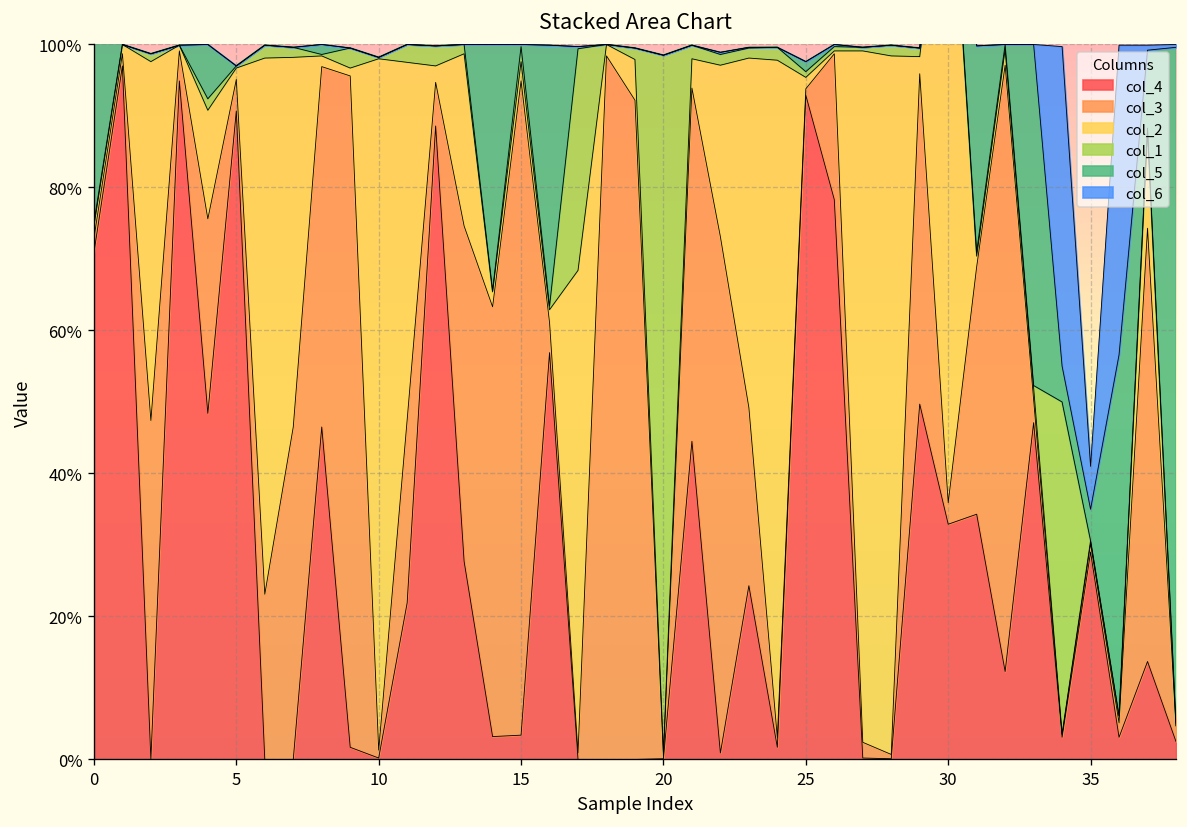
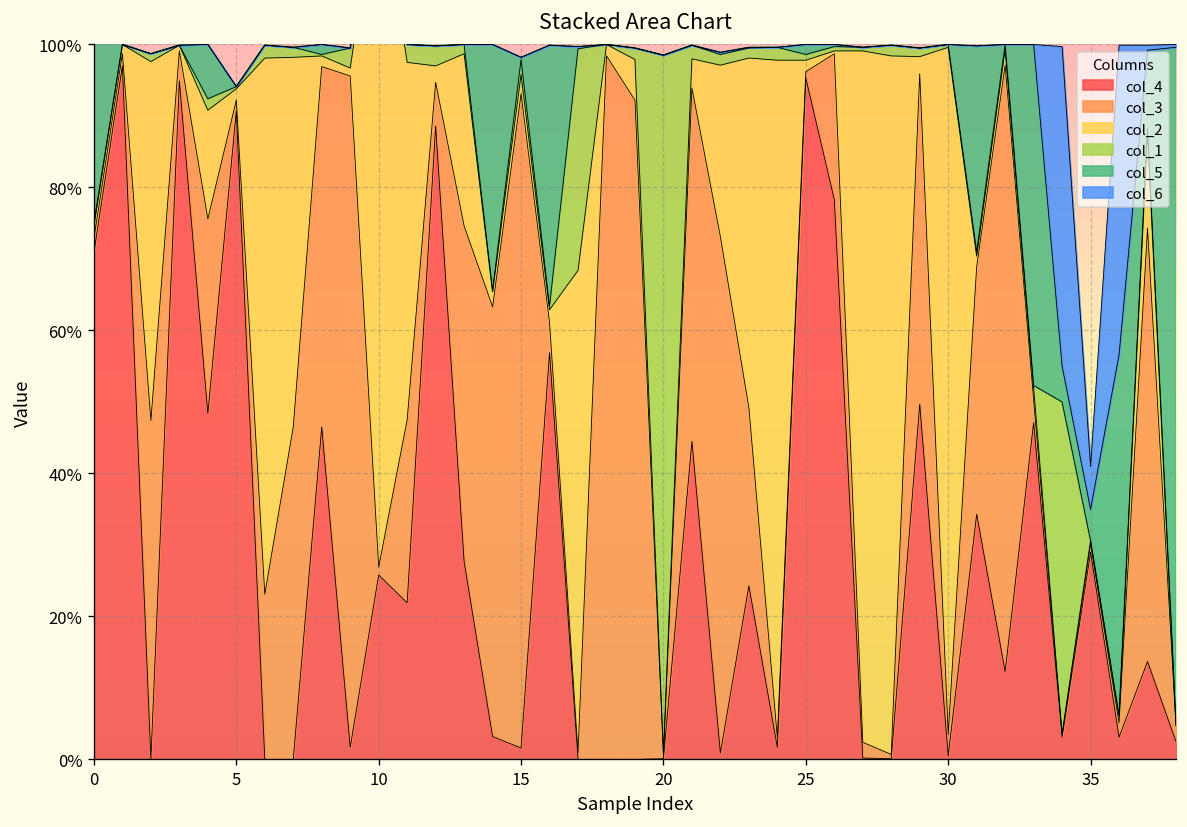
  {
    "col_4": {
      "0": "71%",
      "5": "91%",
-     "10": "0%",
-     "15": "3%",
-     "25": "93%",
-     "30": "33%",
+     "10": "26%",
+     "15": "2%",
+     "25": "95%",
+     "30": "1%",
      "35": "29%"
    },
    "col_3": {
      "0": "2%",
-     "5": "4%",
+     "5": "2%",
      "10": "1%",
      "15": "92%",
      "25": "1%",
      "30": "3%"
    },
    "col_2": {
      "0": "2%",
      "15": "3%",
      "20": "1%",
      "25": "2%"
    },
    "col_1": {
      "0": "1%",
      "25": "1%"
    },
    "col_5": {
      "35": "4%"
    },
    "col_6": {
      "35": "6%"
    }
  }
